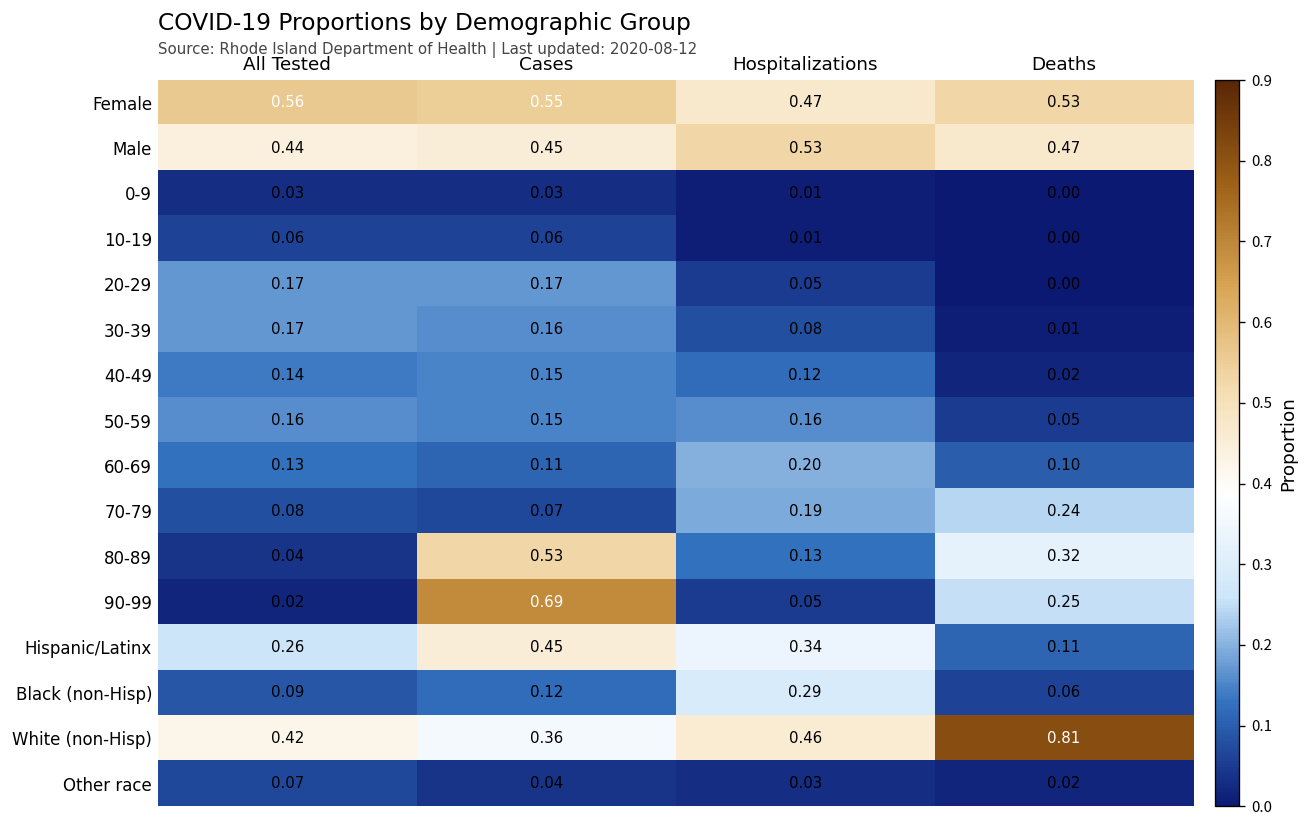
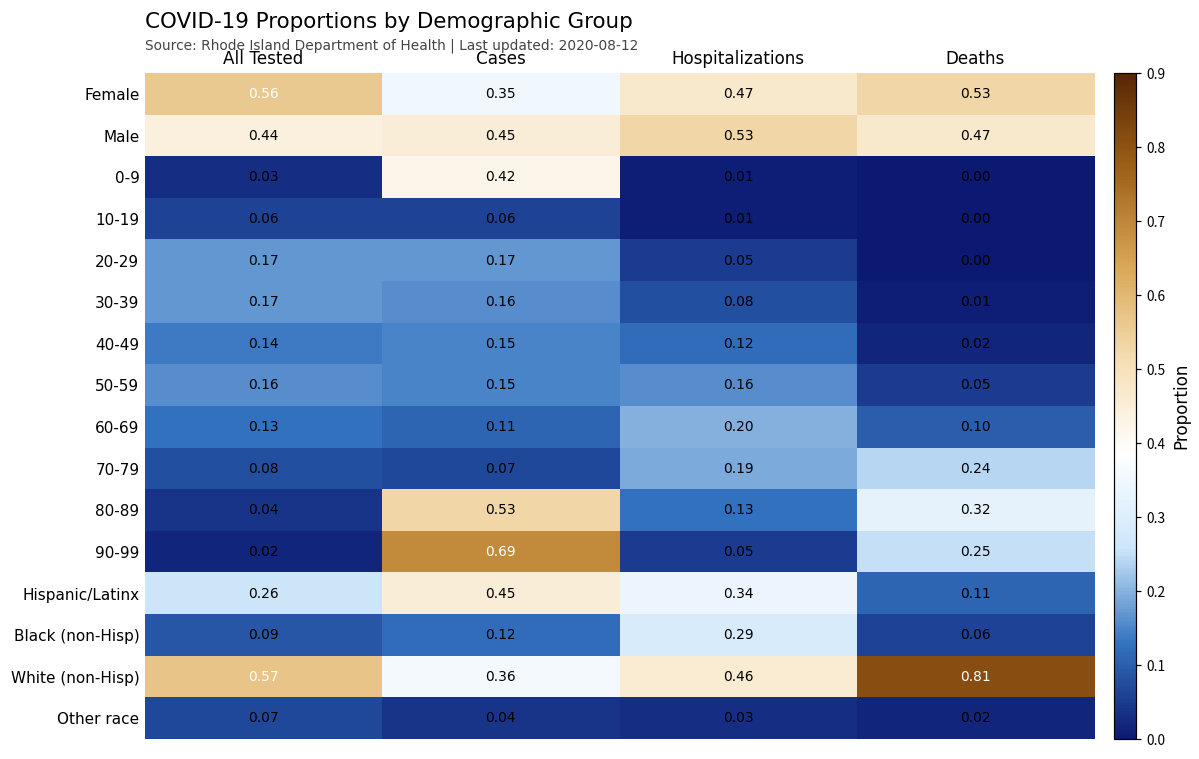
  {
    "Female": {
      "All Tested": 0.56,
-     "Cases": 0.55,
+     "Cases": 0.35,
      "Hospitalizations": 0.47,
      "Deaths": 0.53
    },
    "Male": {
      "All Tested": 0.44,
      "Cases": 0.45,
      "Hospitalizations": 0.53,
      "Deaths": 0.47
    },
    "0-9": {
      "All Tested": 0.03,
-     "Cases": 0.03,
+     "Cases": 0.42,
      "Hospitalizations": 0.01,
      "Deaths": 0.00
    },
    "10-19": {
      "All Tested": 0.06,
      "Cases": 0.06,
      "Hospitalizations": 0.01,
      "Deaths": 0.00
    },
    "20-29": {
      "All Tested": 0.17,
      "Cases": 0.17,
      "Hospitalizations": 0.05,
      "Deaths": 0.00
    },
    "30-39": {
      "All Tested": 0.17,
      "Cases": 0.16,
      "Hospitalizations": 0.08,
      "Deaths": 0.01
    },
    "40-49": {
      "All Tested": 0.14,
      "Cases": 0.15,
      "Hospitalizations": 0.12,
      "Deaths": 0.02
    },
    "50-59": {
      "All Tested": 0.16,
      "Cases": 0.15,
      "Hospitalizations": 0.16,
      "Deaths": 0.05
    },
    "60-69": {
      "All Tested": 0.13,
      "Cases": 0.11,
      "Hospitalizations": 0.20,
      "Deaths": 0.10
    },
    "70-79": {
      "All Tested": 0.08,
      "Cases": 0.07,
      "Hospitalizations": 0.19,
      "Deaths": 0.24
    },
    "80-89": {
      "All Tested": 0.04,
      "Cases": 0.53,
      "Hospitalizations": 0.13,
      "Deaths": 0.32
    },
    "90-99": {
      "All Tested": 0.02,
      "Cases": 0.69,
      "Hospitalizations": 0.05,
      "Deaths": 0.25
    },
    "Hispanic/Latinx": {
      "All Tested": 0.26,
      "Cases": 0.45,
      "Hospitalizations": 0.34,
      "Deaths": 0.11
    },
    "Black (non-Hisp)": {
      "All Tested": 0.09,
      "Cases": 0.12,
      "Hospitalizations": 0.29,
      "Deaths": 0.06
    },
    "White (non-Hisp)": {
-     "All Tested": 0.42,
+     "All Tested": 0.57,
      "Cases": 0.36,
      "Hospitalizations": 0.46,
      "Deaths": 0.81
    },
    "Other race": {
      "All Tested": 0.07,
      "Cases": 0.04,
      "Hospitalizations": 0.03,
      "Deaths": 0.02
    }
  }
